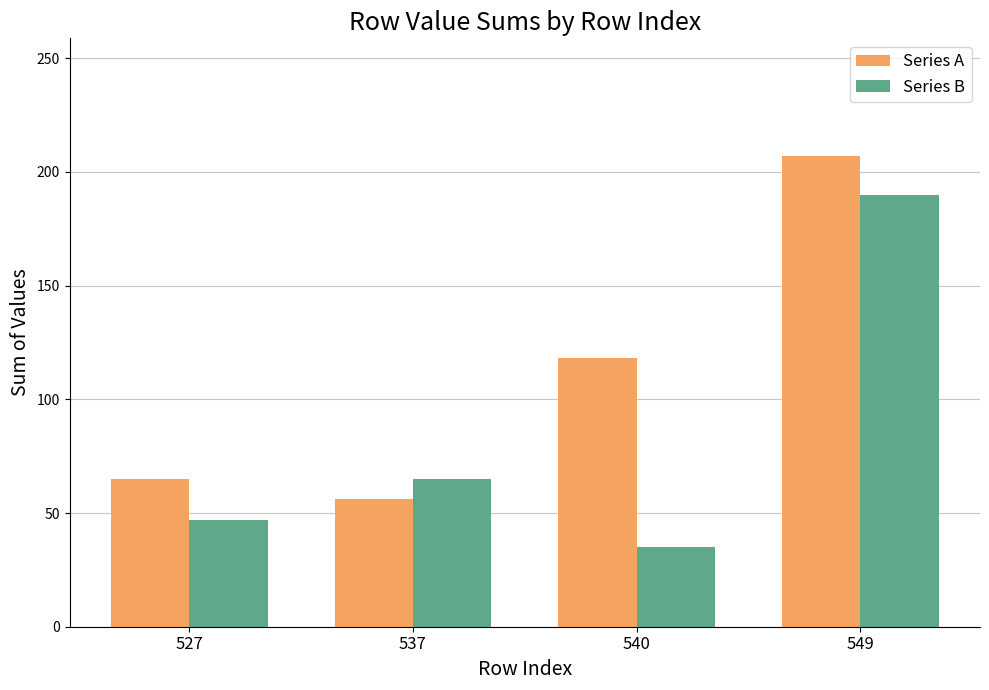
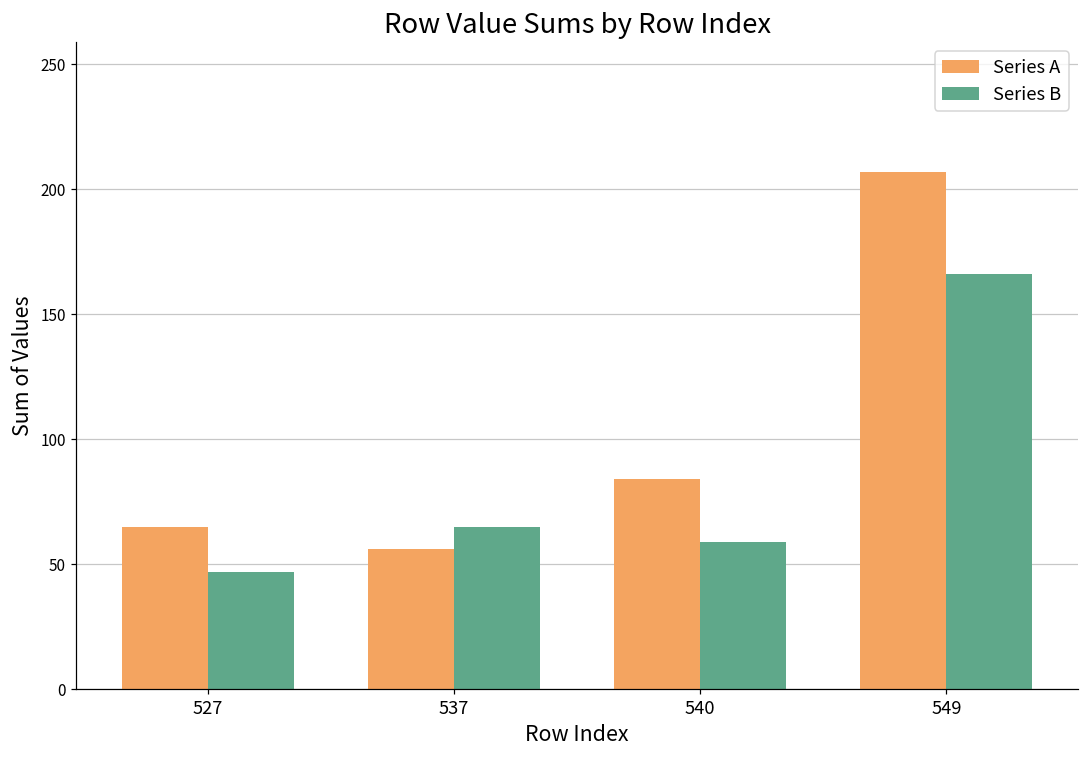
  {
    "Series A": {
      "527": 65,
      "537": 56,
-     "540": 118,
+     "540": 84,
      "549": 207
    },
    "Series B": {
      "527": 47,
      "537": 65,
-     "540": 35,
-     "549": 190
+     "540": 59,
+     "549": 166
    }
  }
